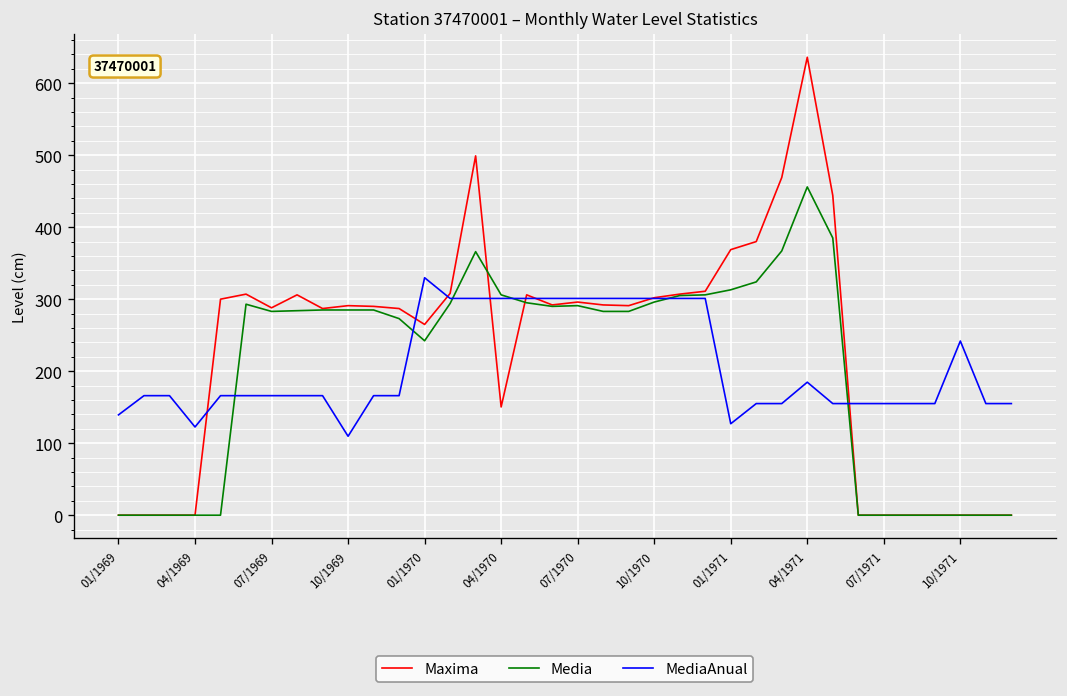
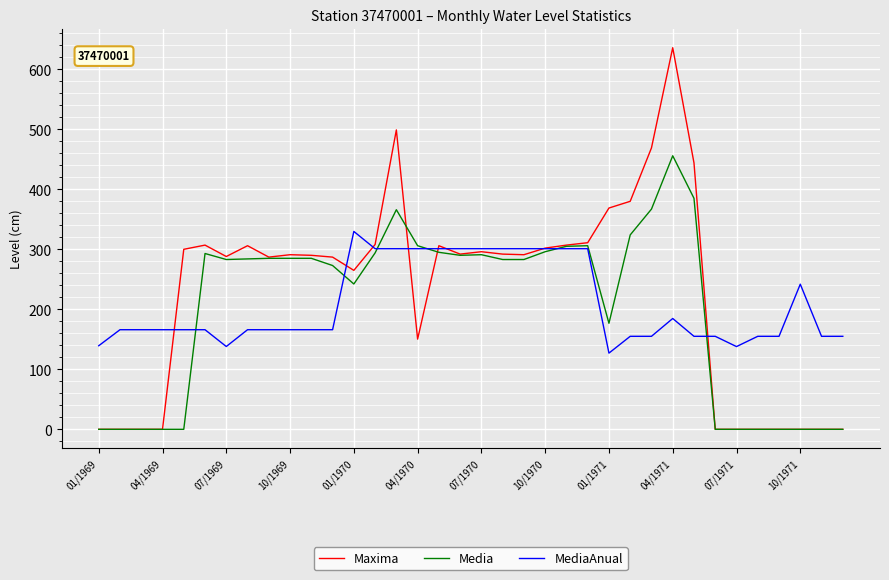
  {
    "Maxima": {
      "07/1969": 290,
      "10/1969": 290,
      "01/1970": 260,
      "04/1970": 150,
      "07/1970": 300,
      "01/1971": 370,
      "04/1971": 640
    },
    "Media": {
      "07/1969": 280,
      "10/1969": 290,
      "01/1970": 240,
      "04/1970": 310,
      "07/1970": 290,
      "10/1970": 300,
-     "01/1971": 310,
+     "01/1971": 180,
      "04/1971": 460
    },
    "MediaAnual": {
      "01/1969": 140,
-     "04/1969": 120,
-     "07/1969": 170,
-     "10/1969": 110,
+     "04/1969": 170,
+     "07/1969": 140,
+     "10/1969": 170,
      "01/1970": 330,
      "04/1970": 300,
      "07/1970": 300,
      "01/1971": 130,
      "04/1971": 180,
-     "07/1971": 160,
+     "07/1971": 140,
      "10/1971": 240
    }
  }
